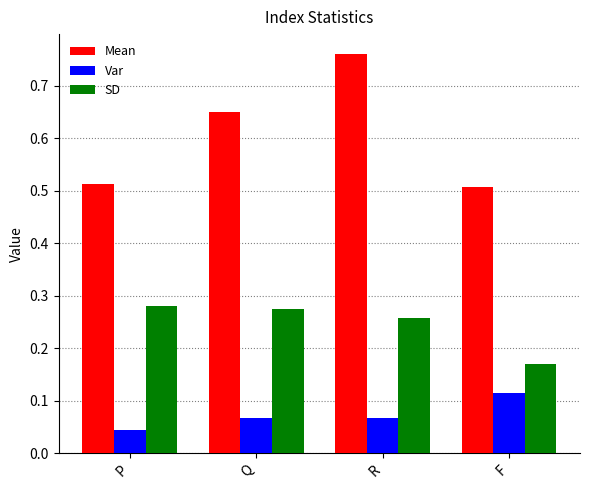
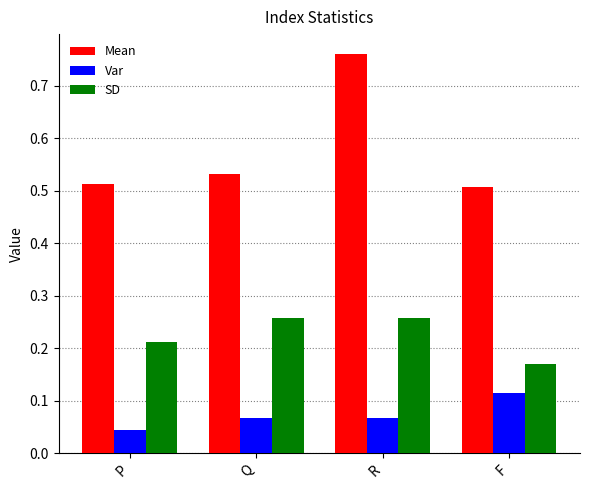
  {
    "Mean": {
      "P": 0.51,
-     "Q": 0.65,
+     "Q": 0.53,
      "R": 0.76,
      "F": 0.51
    },
    "Var": {
      "P": 0.04,
      "Q": 0.07,
      "R": 0.07,
      "F": 0.11
    },
    "SD": {
-     "P": 0.28,
-     "Q": 0.28,
+     "P": 0.21,
+     "Q": 0.26,
      "R": 0.26,
      "F": 0.17
    }
  }
